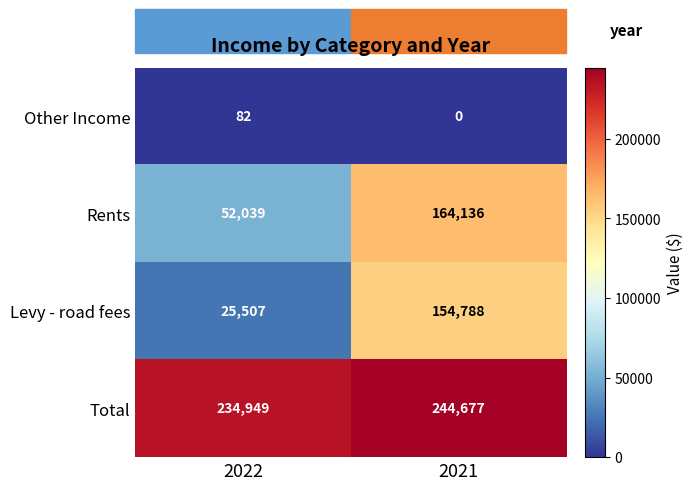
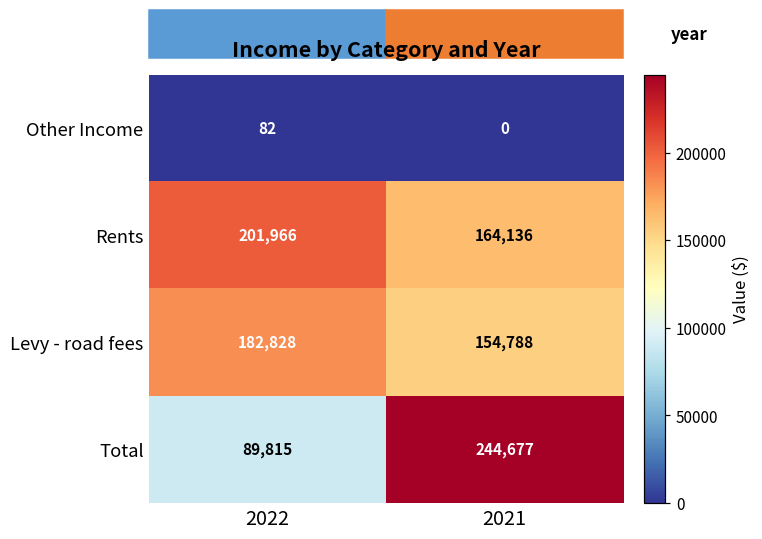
  {
    "Other Income": {
      "2022": "82",
      "2021": "0"
    },
    "Rents": {
-     "2022": "52,039",
+     "2022": "201,966",
      "2021": "164,136"
    },
    "Levy - road fees": {
-     "2022": "25,507",
+     "2022": "182,828",
      "2021": "154,788"
    },
    "Total": {
-     "2022": "234,949",
+     "2022": "89,815",
      "2021": "244,677"
    }
  }
